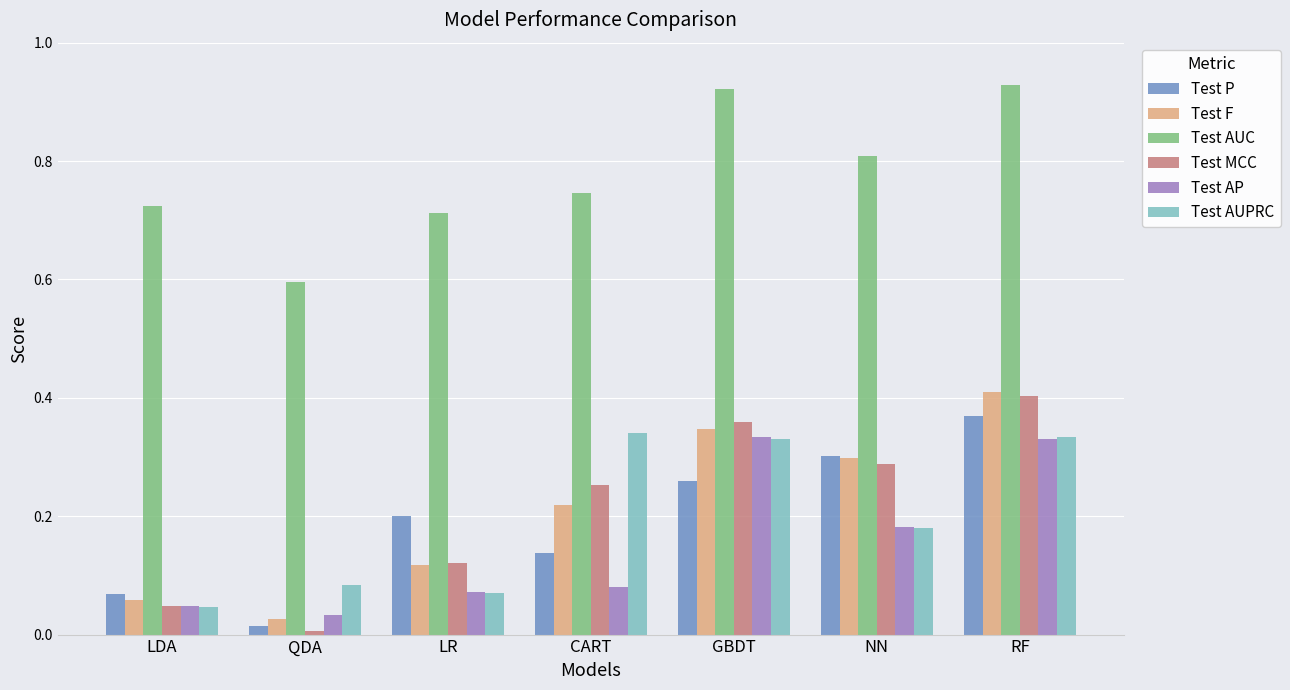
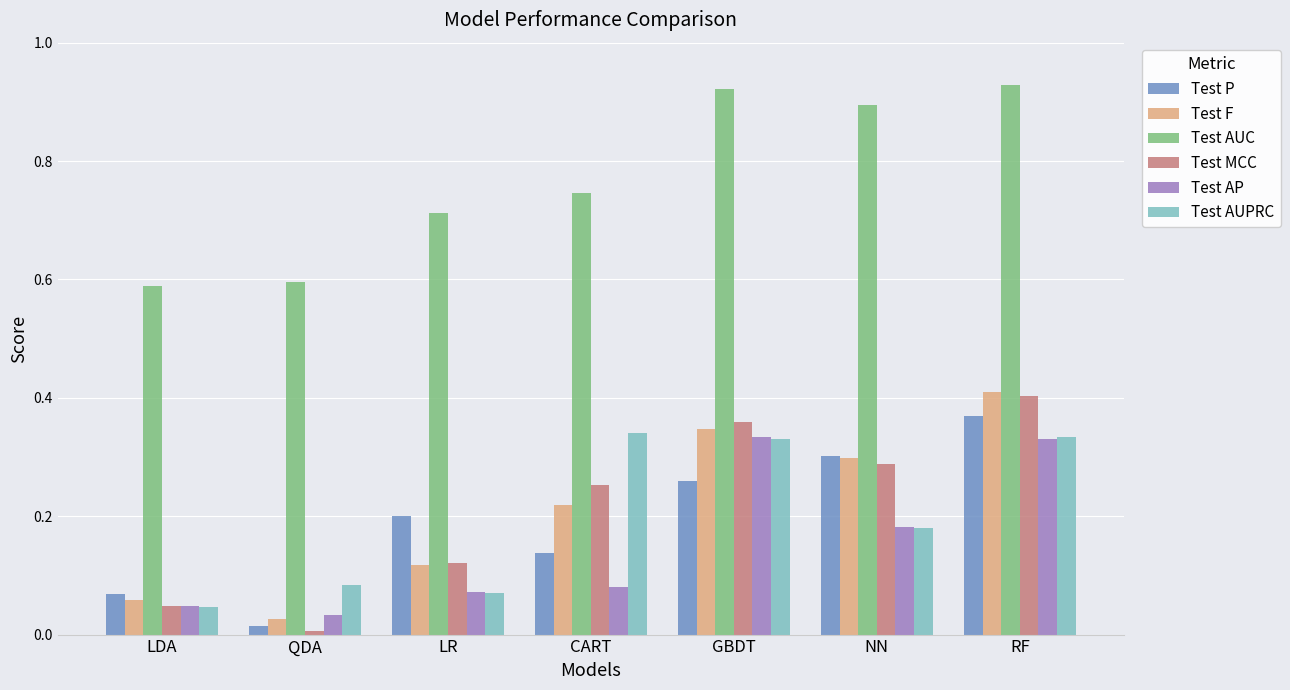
  {
    "Test AUC": {
-     "LDA": 0.72,
+     "LDA": 0.59,
      "QDA": 0.60,
      "LR": 0.71,
      "CART": 0.75,
      "GBDT": 0.92,
-     "NN": 0.81,
+     "NN": 0.89,
      "RF": 0.93
    }
  }
